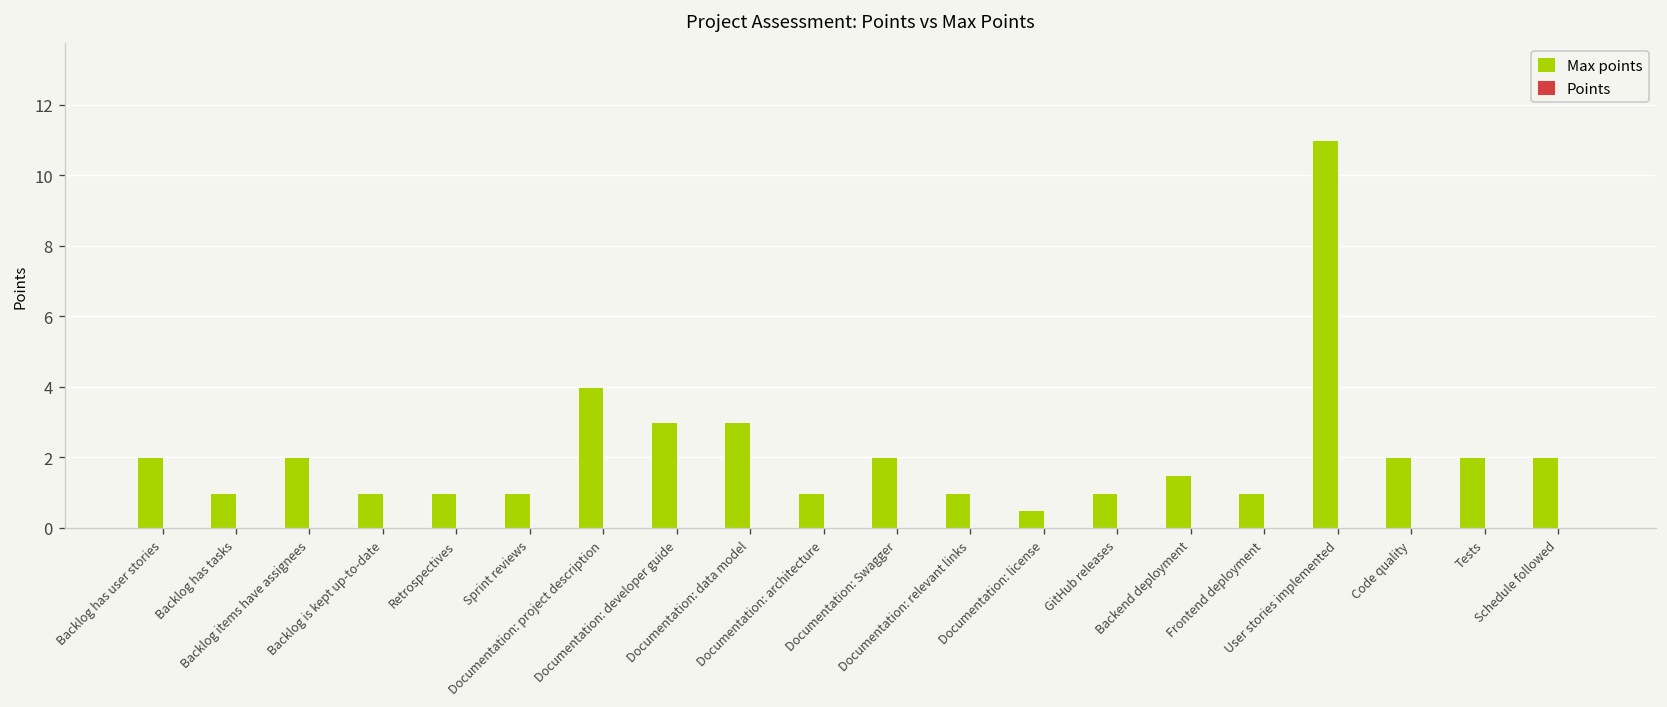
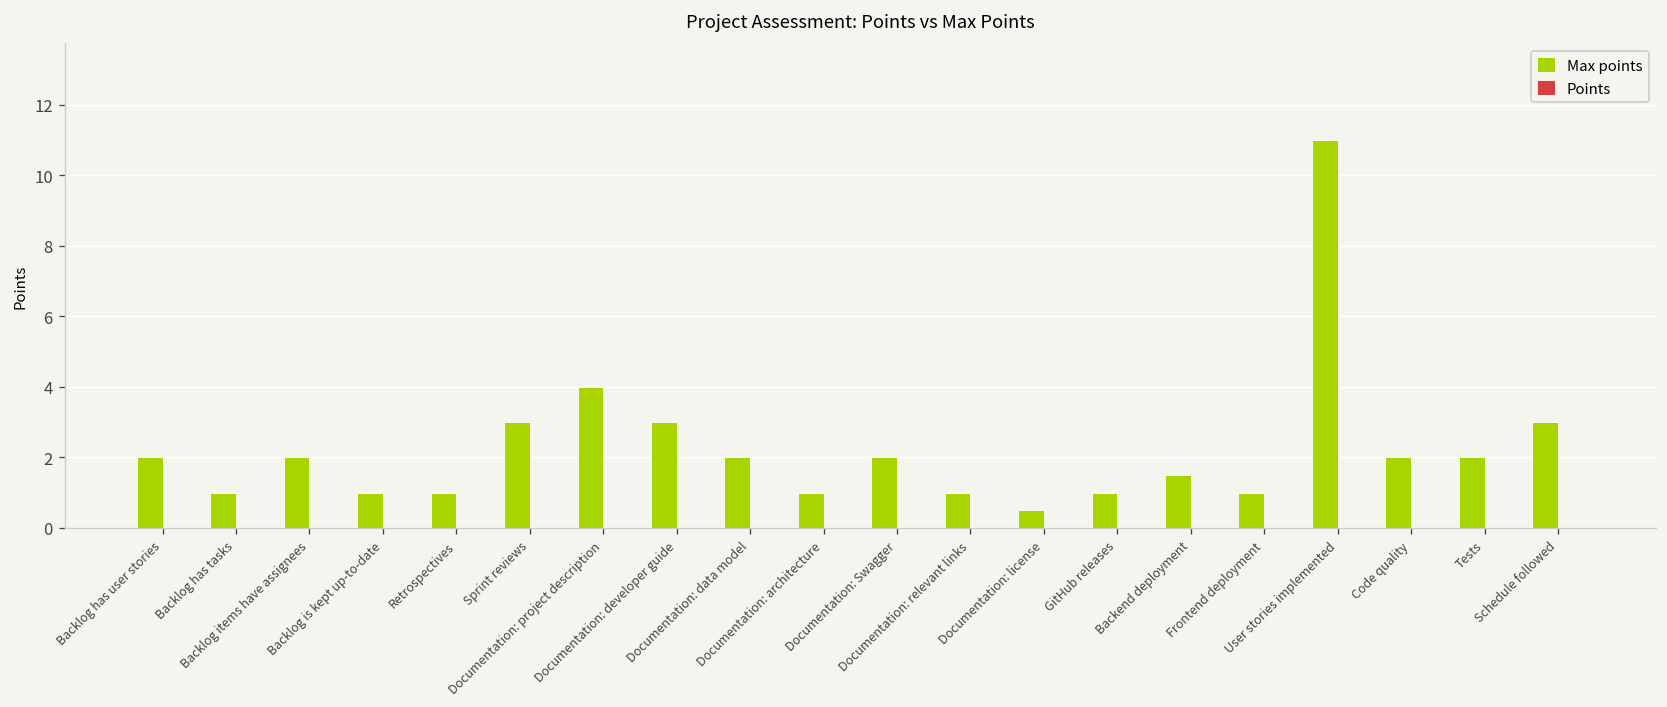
  {
    "Max points": {
      "Backlog has user stories": 2,
      "Backlog has tasks": 1,
      "Backlog items have assignees": 2,
      "Backlog is kept up-to-date": 1,
      "Retrospectives": 1,
-     "Sprint reviews": 1,
+     "Sprint reviews": 3,
      "Documentation: project description": 4,
      "Documentation: developer guide": 3,
-     "Documentation: data model": 3,
+     "Documentation: data model": 2,
      "Documentation: architecture": 1,
      "Documentation: Swagger": 2,
      "Documentation: relevant links": 1,
      "Documentation: license": 0.5,
      "GitHub releases": 1,
      "Backend deployment": 1.5,
      "Frontend deployment": 1,
      "User stories implemented": 11,
      "Code quality": 2,
      "Tests": 2,
-     "Schedule followed": 2
+     "Schedule followed": 3
    },
    "Points": {
      "Backlog has user stories": 0,
      "Backlog has tasks": 0,
      "Backlog items have assignees": 0,
      "Backlog is kept up-to-date": 0,
      "Retrospectives": 0,
      "Sprint reviews": 0,
      "Documentation: project description": 0,
      "Documentation: developer guide": 0,
      "Documentation: data model": 0,
      "Documentation: architecture": 0,
      "Documentation: Swagger": 0,
      "Documentation: relevant links": 0,
      "Documentation: license": 0,
      "GitHub releases": 0,
      "Backend deployment": 0,
      "Frontend deployment": 0,
      "User stories implemented": 0,
      "Code quality": 0,
      "Tests": 0,
      "Schedule followed": 0
    }
  }
